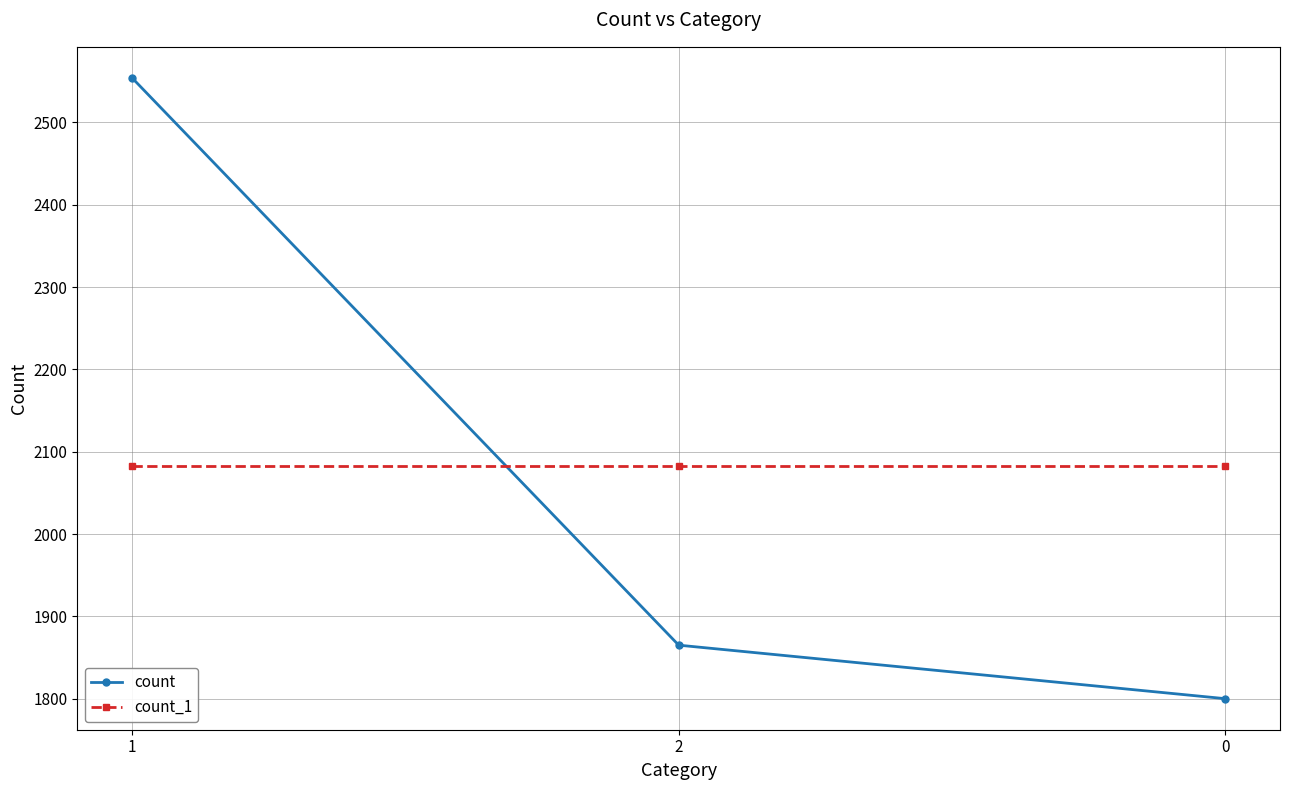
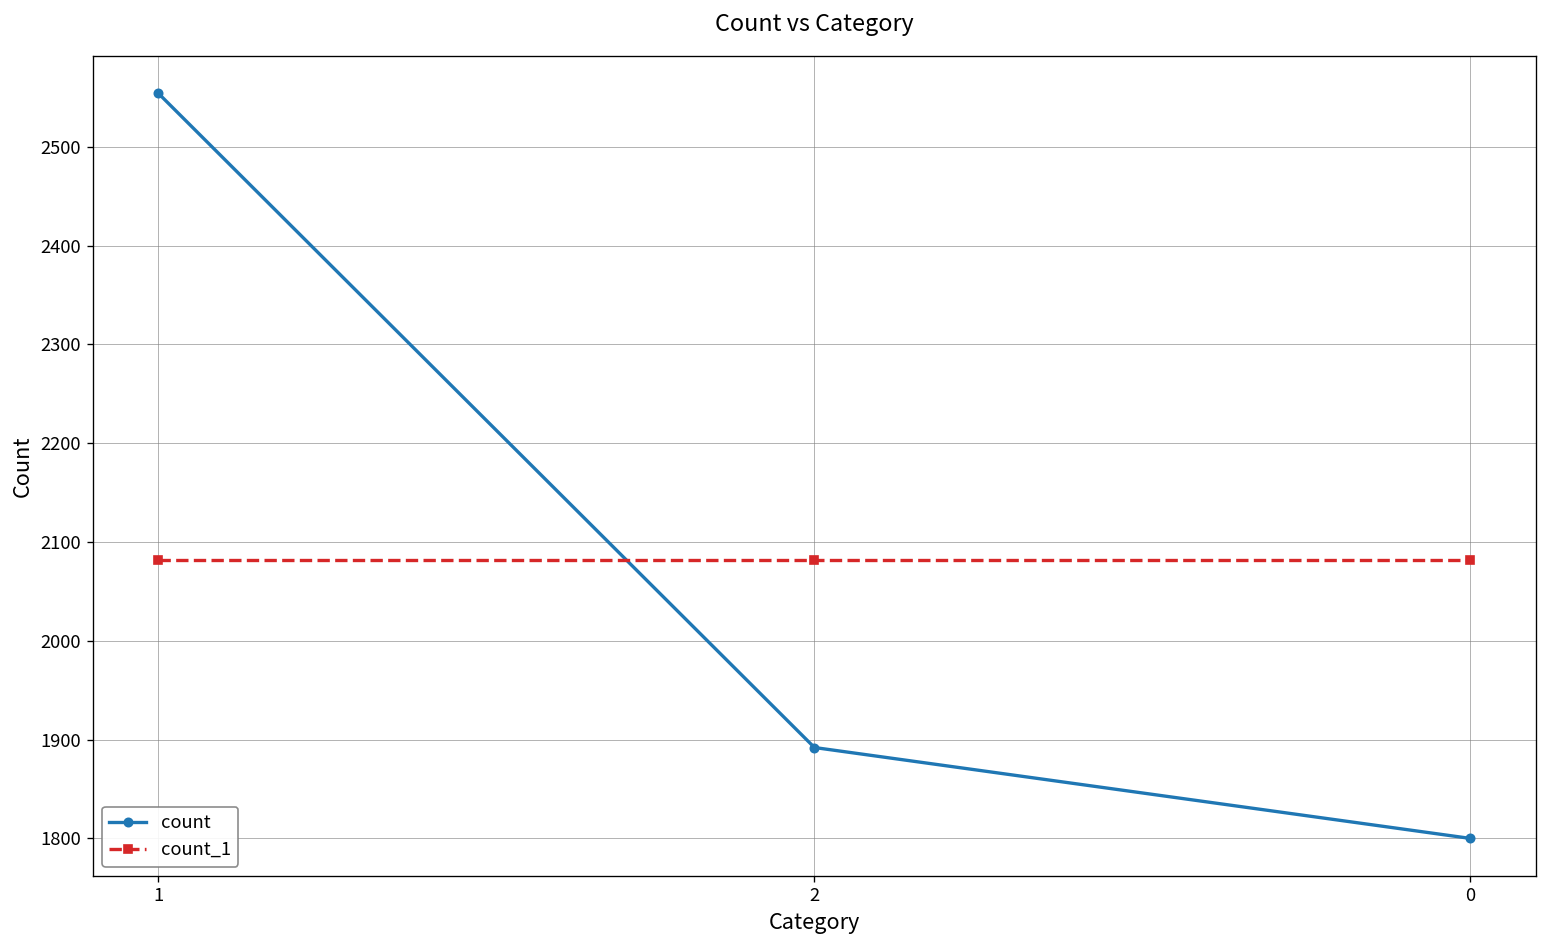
  {
    "count": {
      "1": 2550,
-     "2": 1870,
+     "2": 1890,
      "0": 1800
    },
    "count_1": {
      "1": 2080,
      "2": 2080,
      "0": 2080
    }
  }
